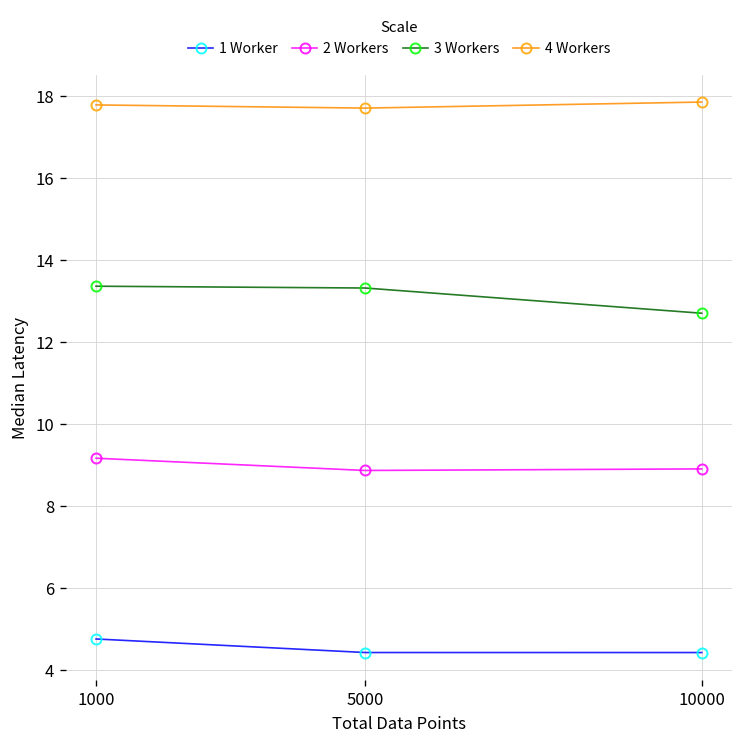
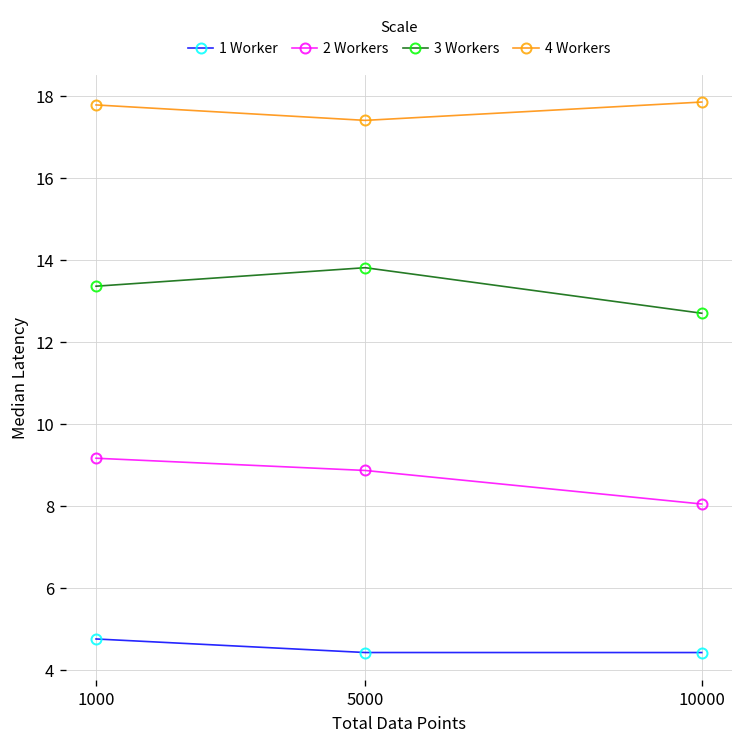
  {
    "1 Worker": {
      "1000": 4.8,
      "5000": 4.4,
      "10000": 4.4
    },
    "2 Workers": {
      "1000": 9.2,
      "5000": 8.9,
-     "10000": 8.9
+     "10000": 8.1
    },
    "3 Workers": {
      "1000": 13.4,
-     "5000": 13.3,
+     "5000": 13.8,
      "10000": 12.7
    },
    "4 Workers": {
      "1000": 17.8,
-     "5000": 17.7,
+     "5000": 17.4,
      "10000": 17.9
    }
  }
